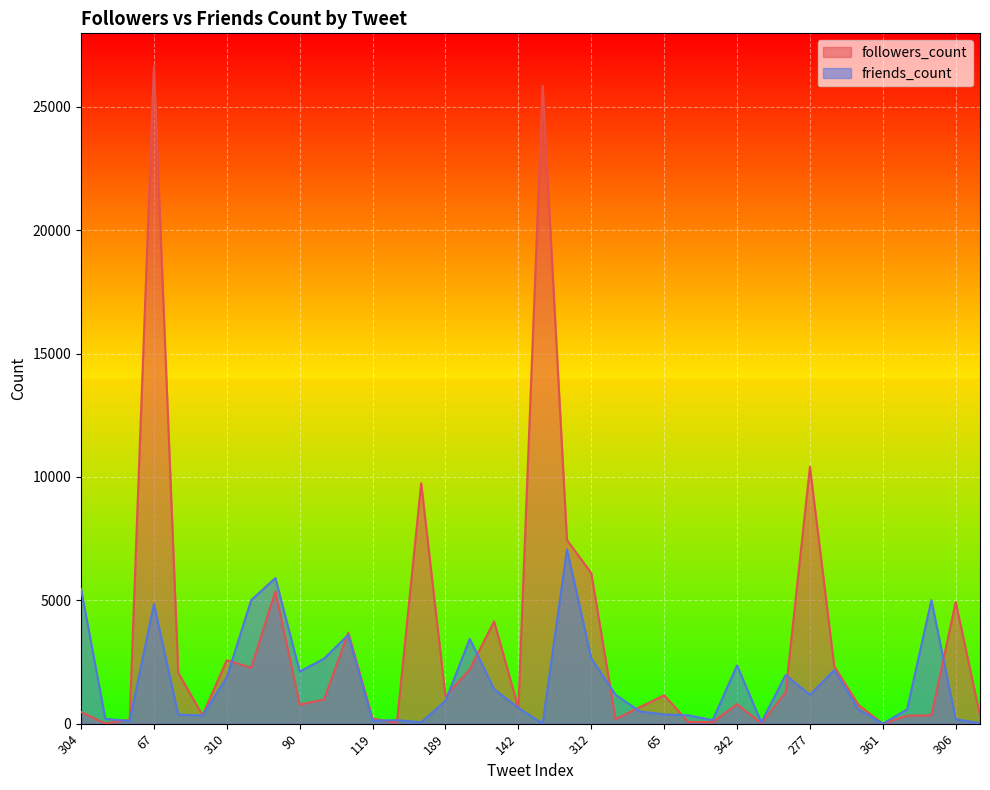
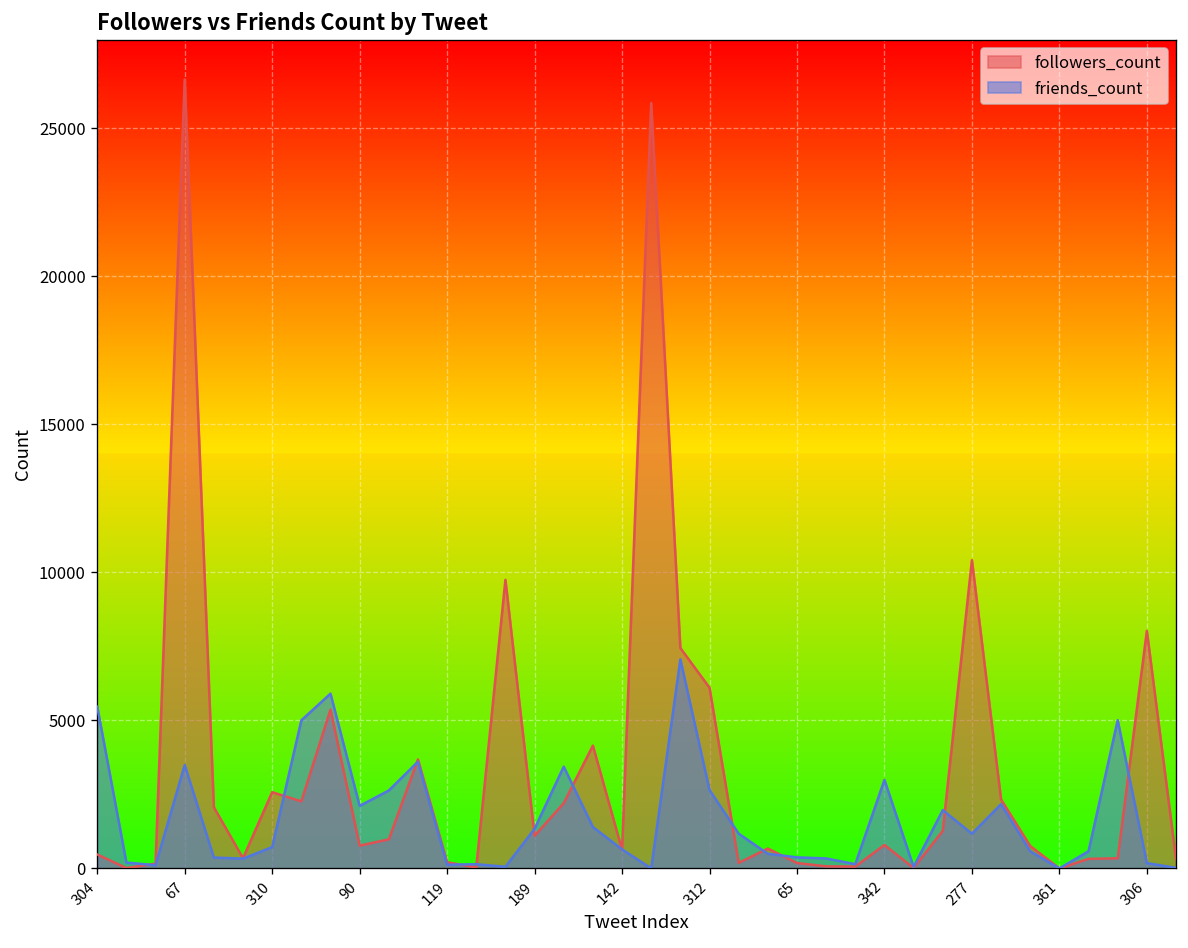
  {
    "followers_count": {
      "304": 500,
      "67": 26600,
      "310": 2600,
      "90": 800,
      "189": 1100,
      "312": 6100,
-     "65": 1200,
+     "65": 200,
      "342": 800,
      "277": 10400,
-     "306": 4900
+     "306": 8000
    },
    "friends_count": {
      "304": 5500,
-     "67": 4900,
-     "310": 1900,
+     "67": 3500,
+     "310": 700,
      "90": 2100,
-     "189": 900,
+     "189": 1300,
      "312": 2600,
      "65": 400,
-     "342": 2400,
+     "342": 3000,
      "277": 1200,
      "306": 200
    }
  }
